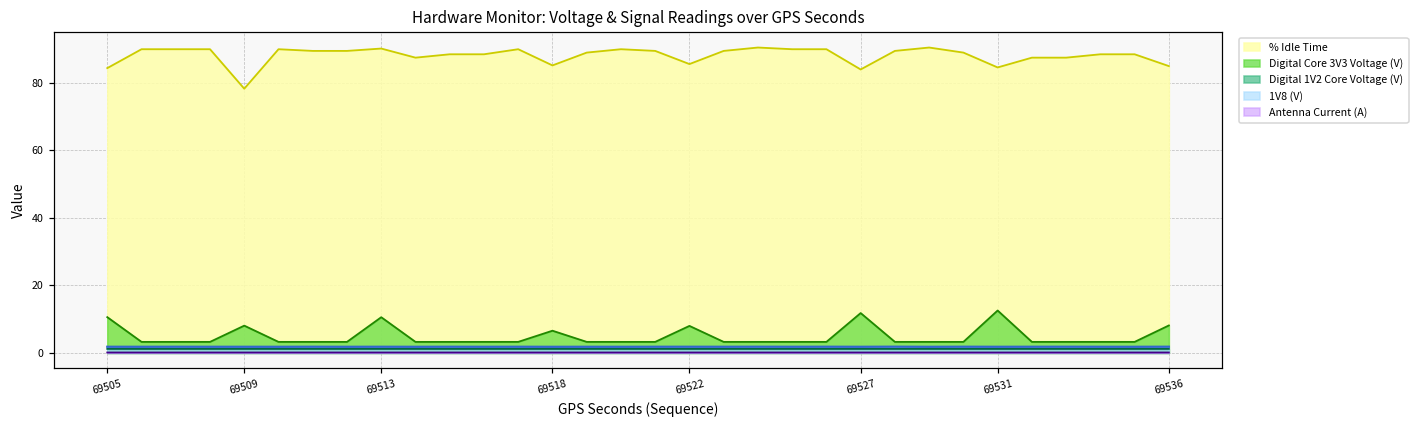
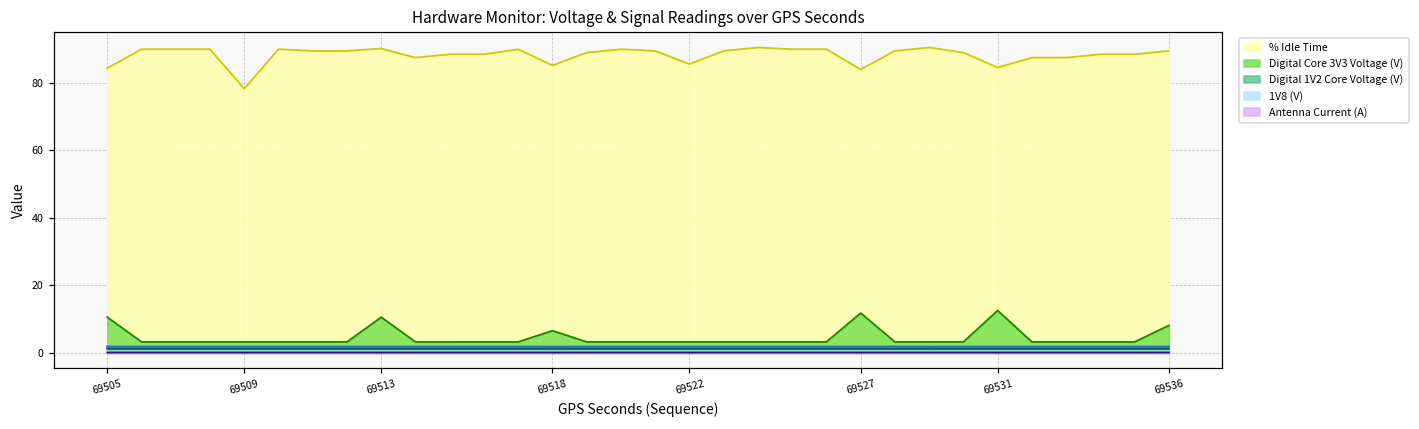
  {
    "% Idle Time": {
      "69505": 84,
      "69509": 78,
      "69513": 90,
      "69518": 85,
      "69522": 86,
      "69527": 84,
      "69531": 85,
-     "69536": 85
+     "69536": 90
    },
    "Digital Core 3V3 Voltage (V)": {
      "69505": 11,
-     "69509": 8,
+     "69509": 3,
      "69513": 11,
      "69518": 7,
-     "69522": 8,
+     "69522": 3,
      "69527": 12,
      "69531": 13,
      "69536": 8
    },
    "Antenna Current (A)": {
      "69505": 0,
      "69509": 0,
      "69513": 0,
      "69518": 0,
      "69522": 0,
      "69527": 0,
      "69531": 0,
      "69536": 0
    }
  }
